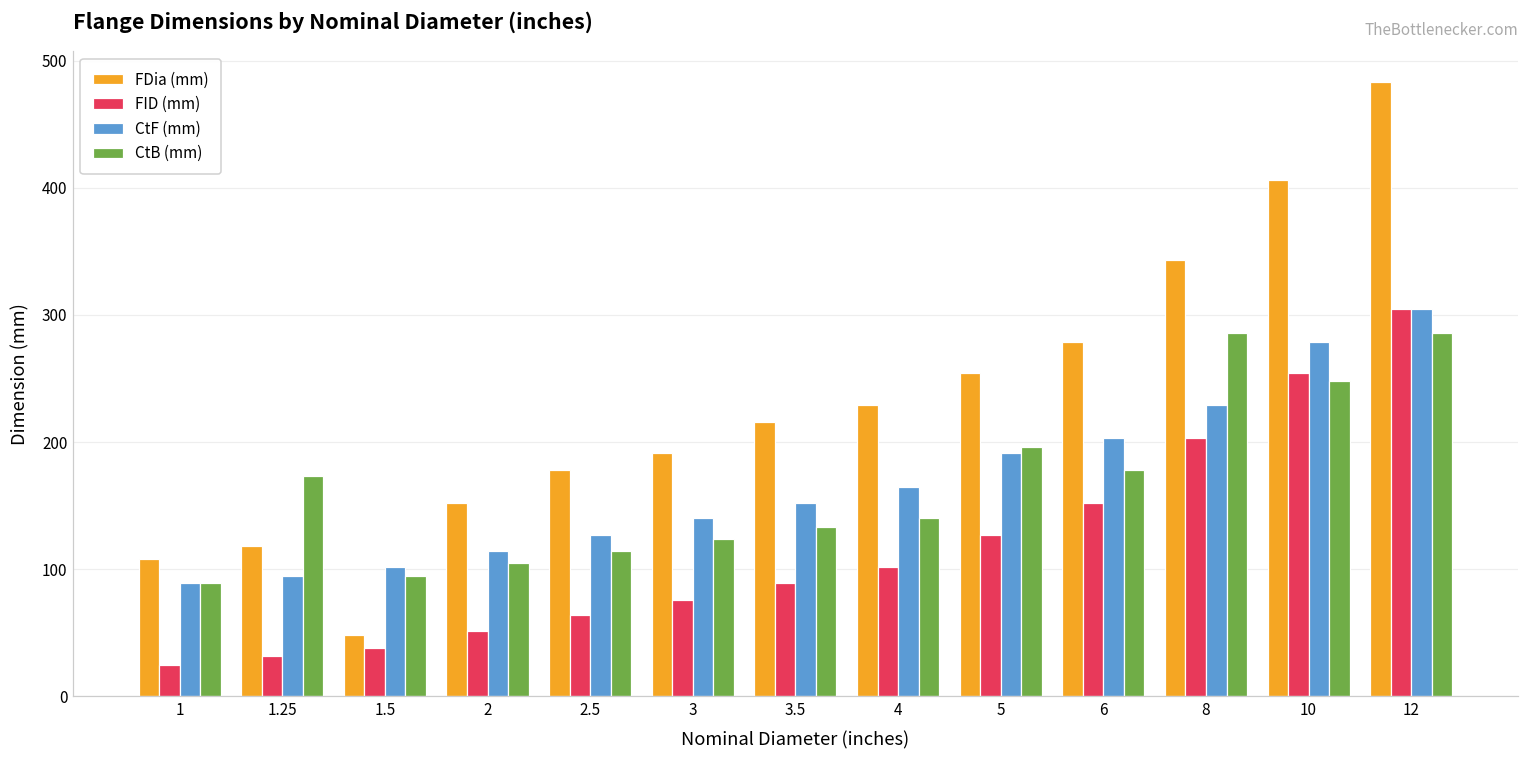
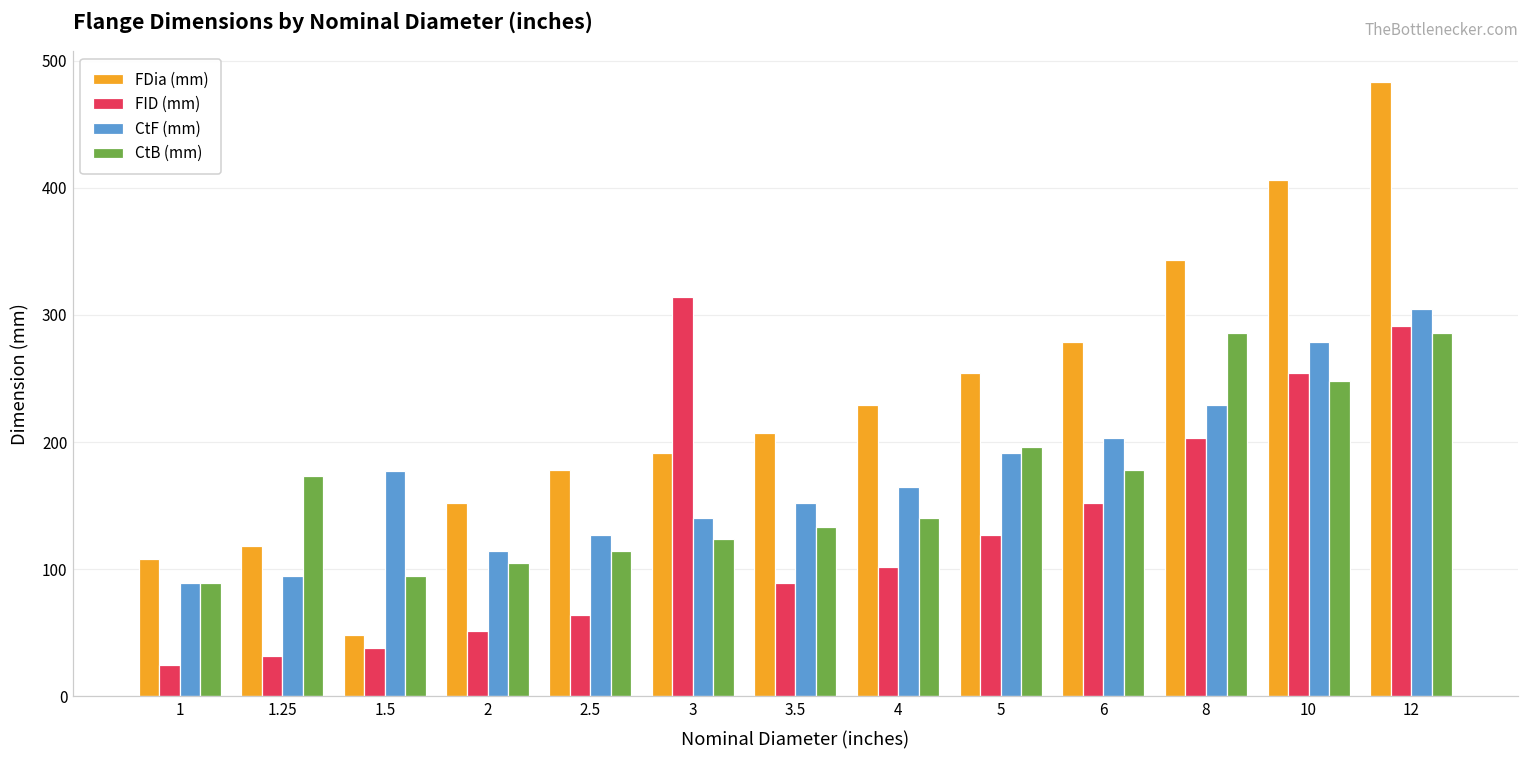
  {
    "FDia (mm)": {
      "1": 108,
      "1.25": 118,
      "1.5": 48,
      "2": 152,
      "2.5": 178,
      "3": 191,
-     "3.5": 216,
+     "3.5": 207,
      "4": 229,
      "5": 254,
      "6": 279,
      "8": 343,
      "10": 406,
      "12": 483
    },
    "FID (mm)": {
      "1": 25,
      "1.25": 32,
      "1.5": 38,
      "2": 51,
      "2.5": 64,
-     "3": 76,
+     "3": 314,
      "3.5": 89,
      "4": 102,
      "5": 127,
      "6": 152,
      "8": 203,
      "10": 254,
-     "12": 305
+     "12": 291
    },
    "CtF (mm)": {
      "1": 89,
      "1.25": 95,
-     "1.5": 102,
+     "1.5": 177,
      "2": 114,
      "2.5": 127,
      "3": 140,
      "3.5": 152,
      "4": 165,
      "5": 191,
      "6": 203,
      "8": 229,
      "10": 279,
      "12": 305
    },
    "CtB (mm)": {
      "1": 89,
      "1.25": 173,
      "1.5": 95,
      "2": 105,
      "2.5": 114,
      "3": 124,
      "3.5": 133,
      "4": 140,
      "5": 196,
      "6": 178,
      "8": 286,
      "10": 248,
      "12": 286
    }
  }
